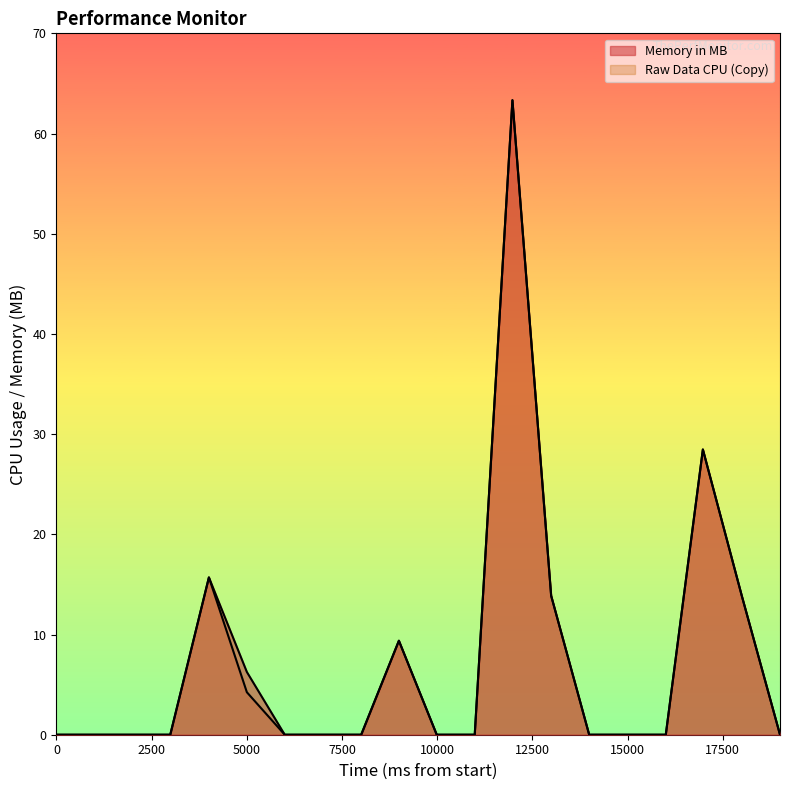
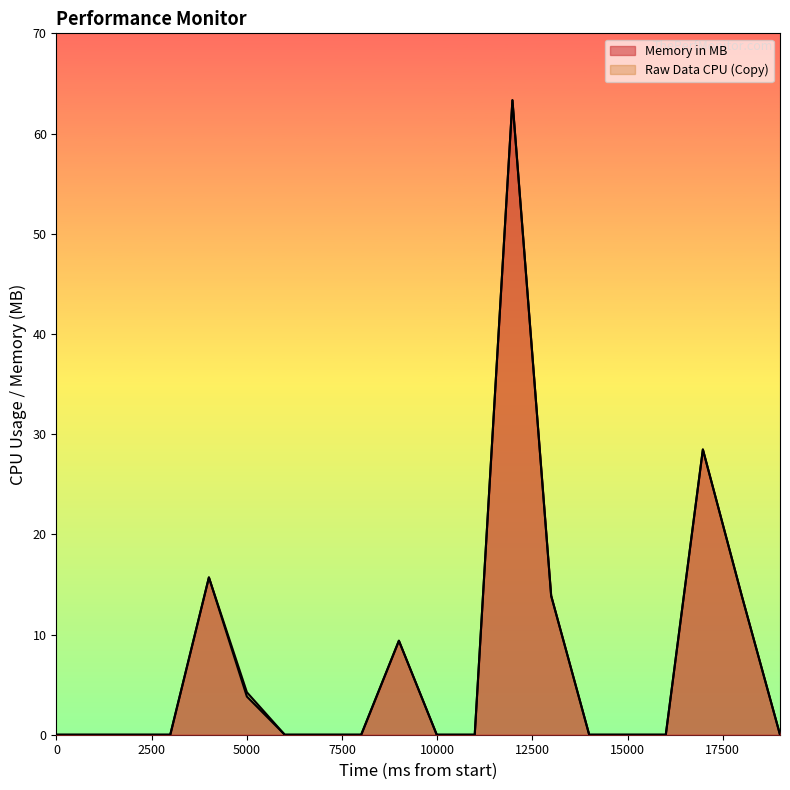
  {
    "Memory in MB": {
-     "5000": 6.3
+     "5000": 3.8
    },
    "Raw Data CPU (Copy)": {
      "5000": 4.2
    }
  }
